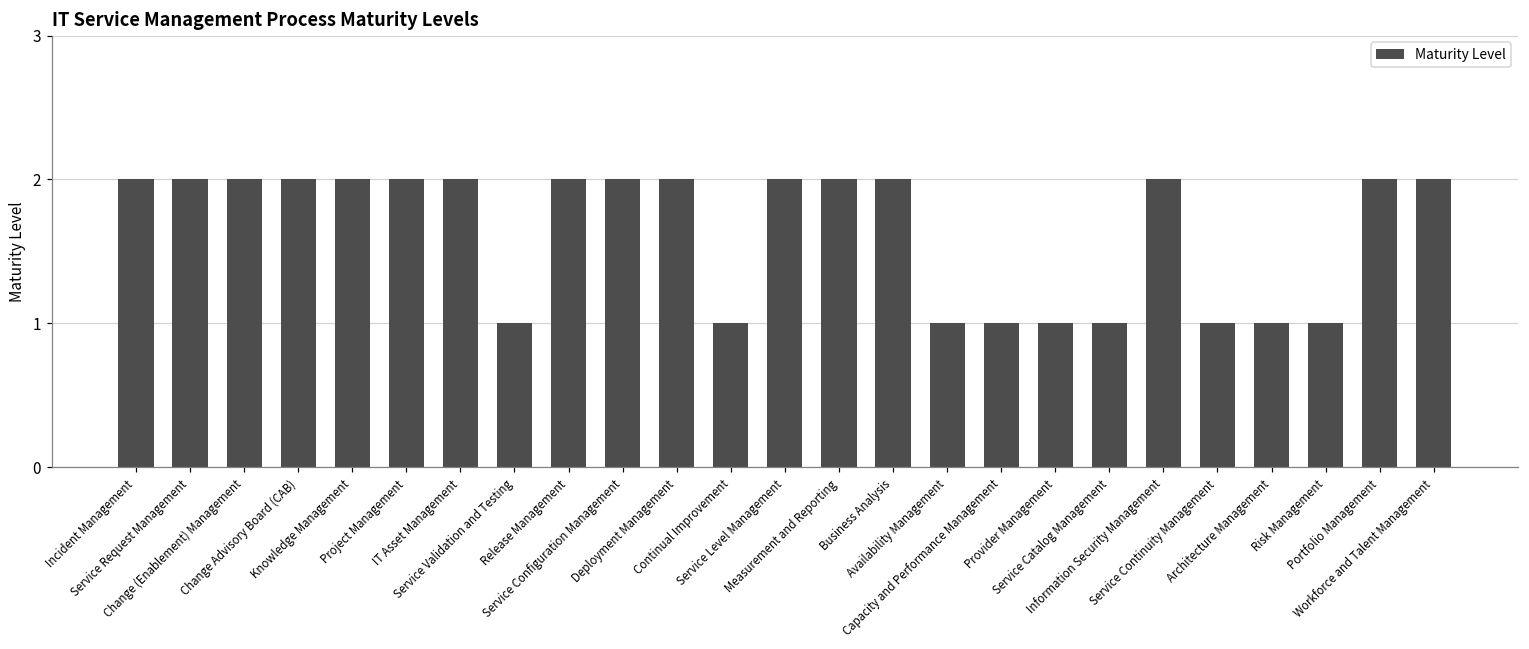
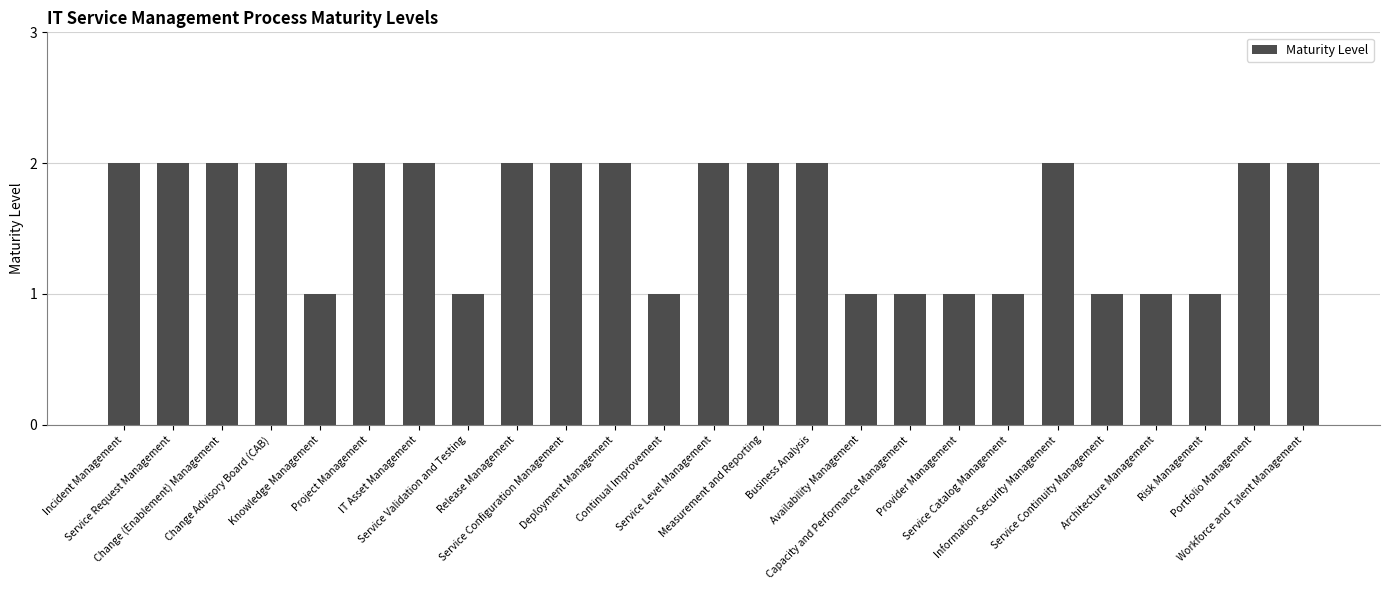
  {
    "Incident Management": 2,
    "Service Request Management": 2,
    "Change (Enablement) Management": 2,
    "Change Advisory Board (CAB)": 2,
-   "Knowledge Management": 2,
+   "Knowledge Management": 1,
    "Project Management": 2,
    "IT Asset Management": 2,
    "Service Validation and Testing": 1,
    "Release Management": 2,
    "Service Configuration Management": 2,
    "Deployment Management": 2,
    "Continual Improvement": 1,
    "Service Level Management": 2,
    "Measurement and Reporting": 2,
    "Business Analysis": 2,
    "Availability Management": 1,
    "Capacity and Performance Management": 1,
    "Provider Management": 1,
    "Service Catalog Management": 1,
    "Information Security Management": 2,
    "Service Continuity Management": 1,
    "Architecture Management": 1,
    "Risk Management": 1,
    "Portfolio Management": 2,
    "Workforce and Talent Management": 2
  }
